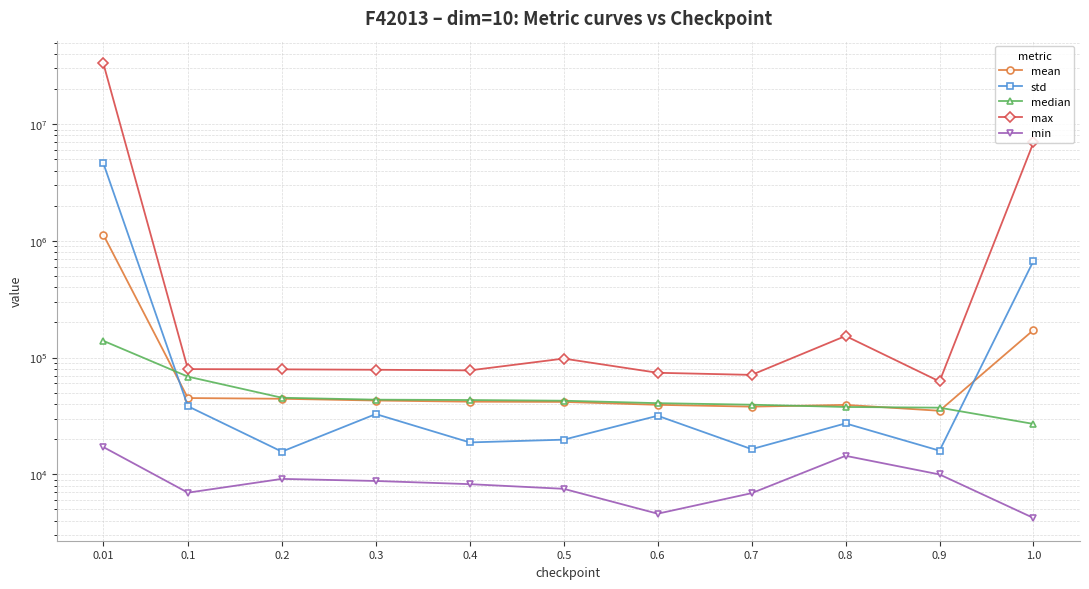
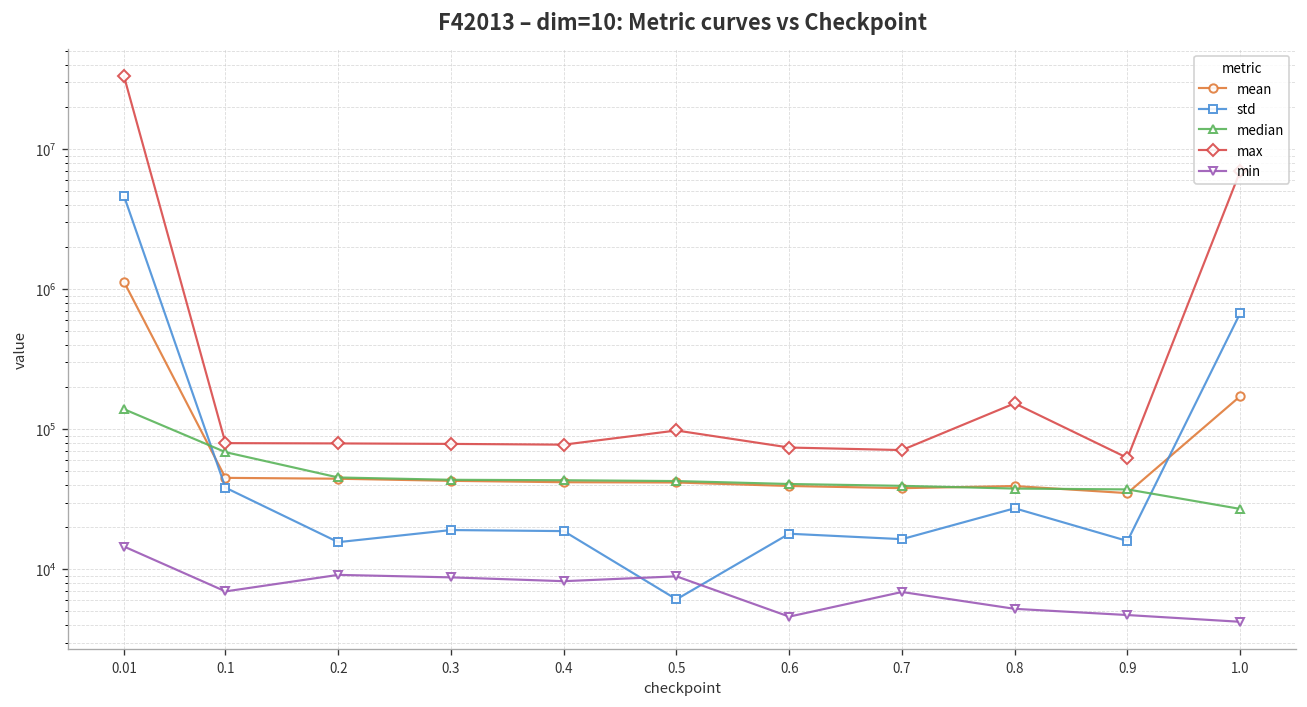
  {
    "std": {
      "0.01": 4600000,
      "0.1": 38000,
      "0.2": 16000,
-     "0.3": 33000,
+     "0.3": 19000,
      "0.4": 19000,
-     "0.5": 20000,
-     "0.6": 32000,
+     "0.5": 6000,
+     "0.6": 18000,
      "0.7": 16000,
      "0.8": 27000,
      "0.9": 16000,
      "1.0": 700000
    },
    "median": {
      "0.01": 140000,
      "0.1": 70000,
      "0.9": 37000,
      "1.0": 27000
    },
    "min": {
-     "0.01": 17000,
+     "0.01": 15000,
      "0.1": 7000,
      "0.2": 9000,
      "0.3": 9000,
      "0.4": 8000,
-     "0.5": 8000,
+     "0.5": 9000,
      "0.6": 4600,
      "0.7": 7000,
-     "0.8": 14000,
-     "0.9": 10000,
+     "0.8": 5000,
+     "0.9": 4700,
      "1.0": 4200
    }
  }
